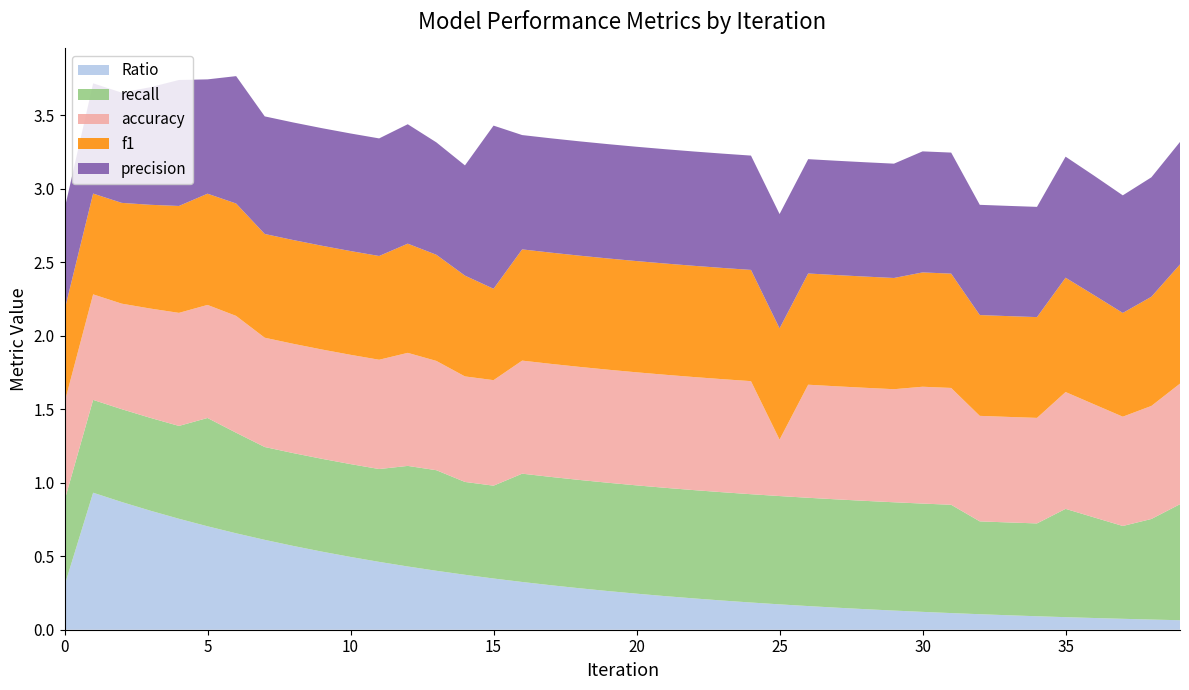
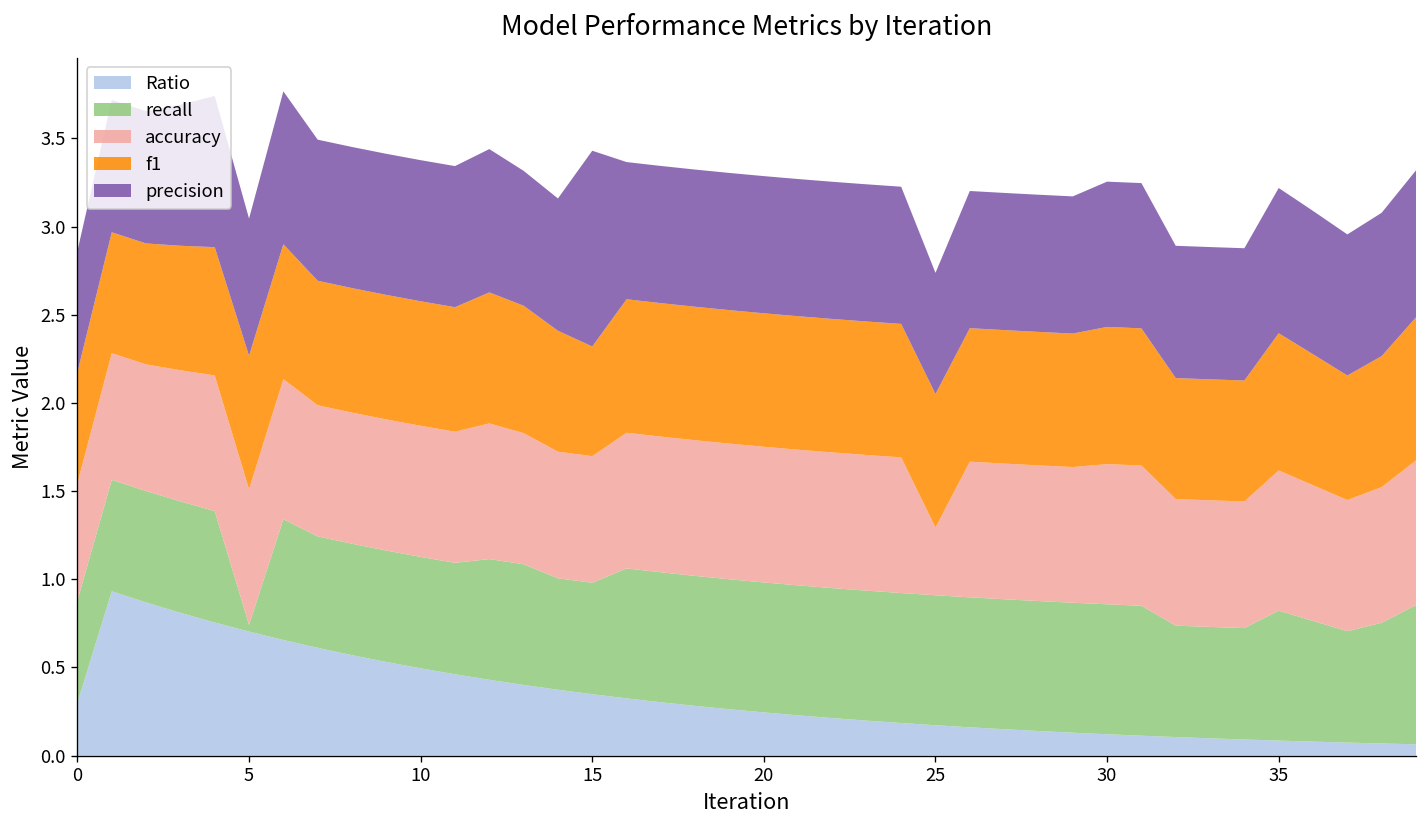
  {
    "Ratio": {
      "0": 0.30,
      "5": 0.70,
      "10": 0.50,
      "15": 0.35,
      "20": 0.25,
      "25": 0.17,
      "30": 0.12,
      "35": 0.09
    },
    "recall": {
      "0": 0.58,
-     "5": 0.74,
+     "5": 0.04,
      "10": 0.63,
      "15": 0.63,
      "20": 0.74,
      "25": 0.74,
      "30": 0.74,
      "35": 0.74
    },
    "accuracy": {
      "0": 0.67,
      "5": 0.77,
      "10": 0.74,
      "15": 0.72,
      "20": 0.77,
      "25": 0.38,
      "30": 0.79,
      "35": 0.79
    },
    "f1": {
      "0": 0.63,
      "5": 0.76,
      "10": 0.71,
      "15": 0.62,
      "20": 0.76,
      "25": 0.76,
      "30": 0.78,
      "35": 0.78
    },
    "precision": {
      "0": 0.69,
      "5": 0.78,
      "10": 0.80,
      "15": 1.11,
      "20": 0.78,
-     "25": 0.78,
+     "25": 0.69,
      "30": 0.82,
      "35": 0.82
    }
  }
